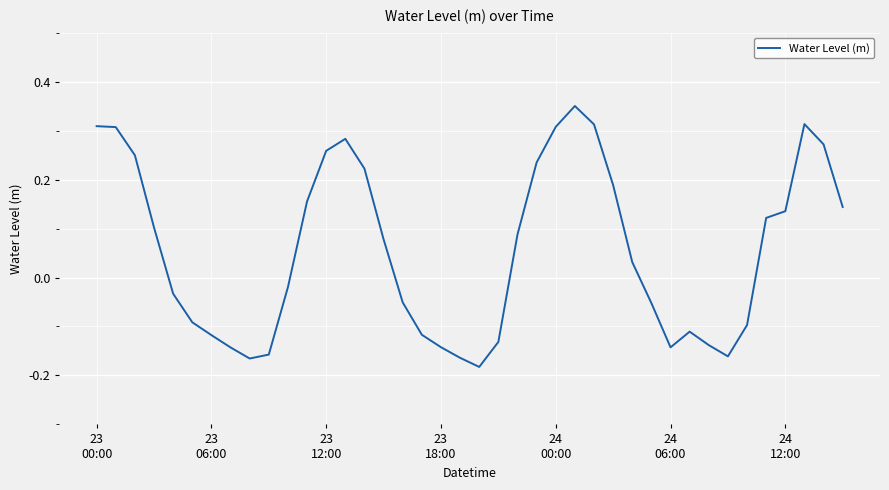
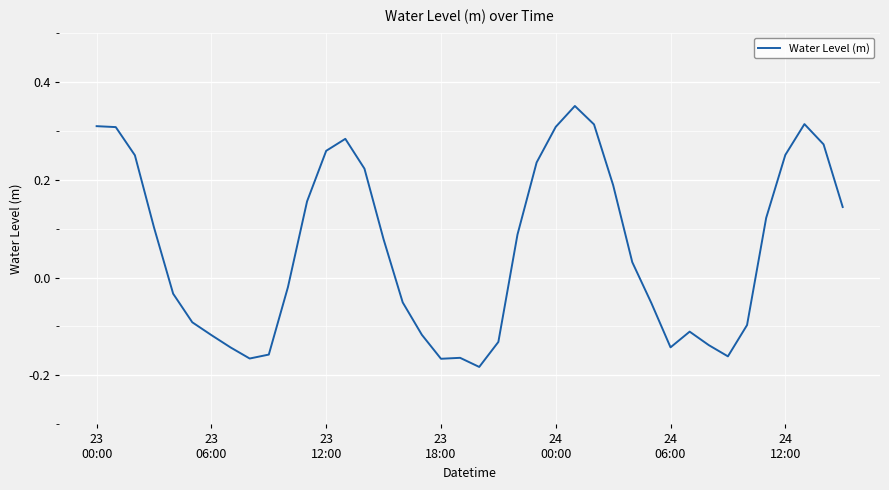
  {
    "23 00:00": 0.31,
    "23 06:00": -0.12,
    "23 12:00": 0.26,
-   "23 18:00": -0.14,
+   "23 18:00": -0.17,
    "24 00:00": 0.31,
    "24 06:00": -0.14,
-   "24 12:00": 0.14
+   "24 12:00": 0.25
  }
